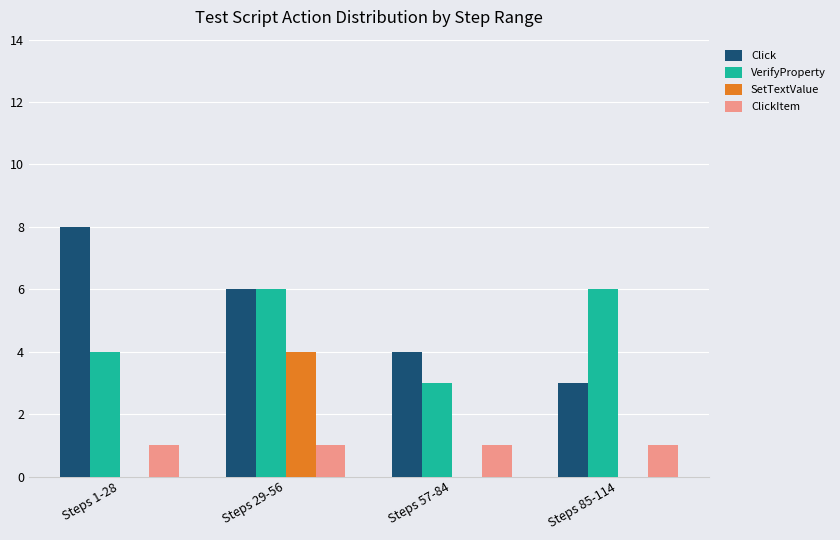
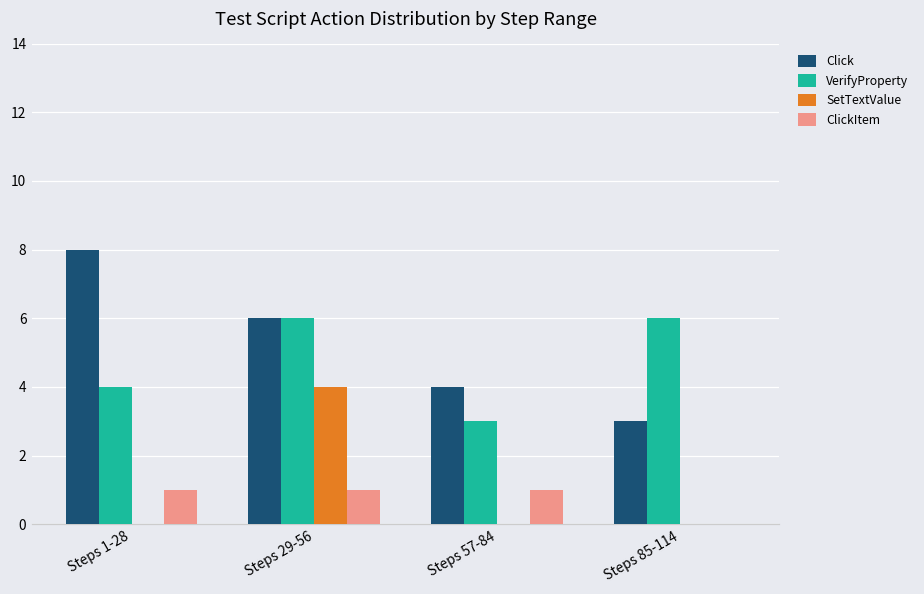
  {
    "Click": {
      "Steps 1-28": 8,
      "Steps 29-56": 6,
      "Steps 57-84": 4,
      "Steps 85-114": 3
    },
    "VerifyProperty": {
      "Steps 1-28": 4,
      "Steps 29-56": 6,
      "Steps 57-84": 3,
      "Steps 85-114": 6
    },
    "SetTextValue": {
      "Steps 1-28": 0,
      "Steps 29-56": 4,
      "Steps 57-84": 0,
      "Steps 85-114": 0
    },
    "ClickItem": {
      "Steps 1-28": 1,
      "Steps 29-56": 1,
      "Steps 57-84": 1,
-     "Steps 85-114": 1
+     "Steps 85-114": 0
    }
  }
